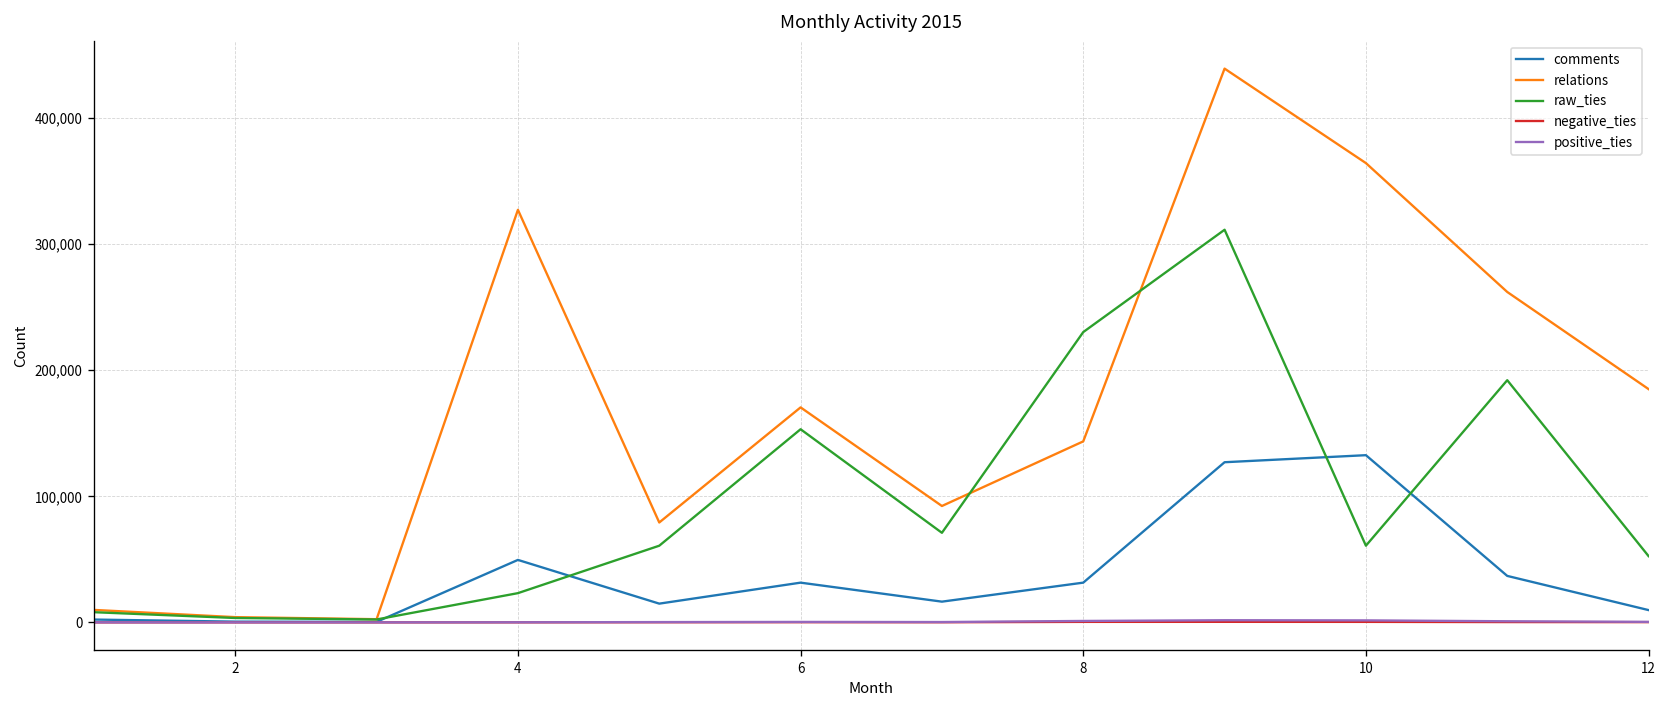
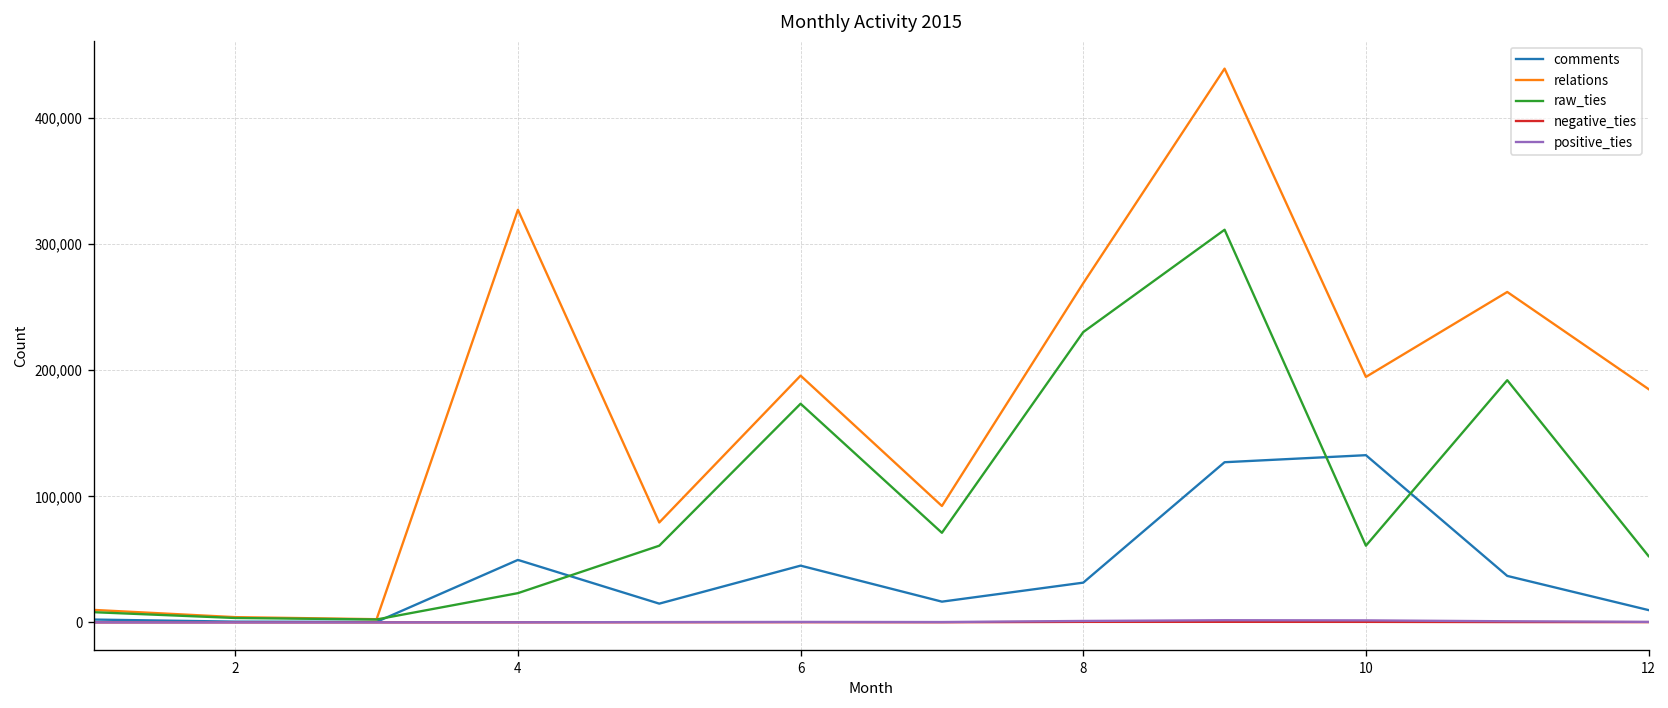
  {
    "comments": {
      "4": "50,000",
-     "6": "32,000",
+     "6": "45,000",
      "8": "32,000",
      "10": "133,000",
      "12": "10,000"
    },
    "relations": {
      "4": "327,000",
-     "6": "171,000",
-     "8": "144,000",
-     "10": "364,000",
+     "6": "196,000",
+     "8": "269,000",
+     "10": "195,000",
      "12": "185,000"
    },
    "raw_ties": {
      "4": "23,000",
-     "6": "153,000",
+     "6": "173,000",
      "8": "230,000",
      "10": "61,000",
      "12": "53,000"
    }
  }
